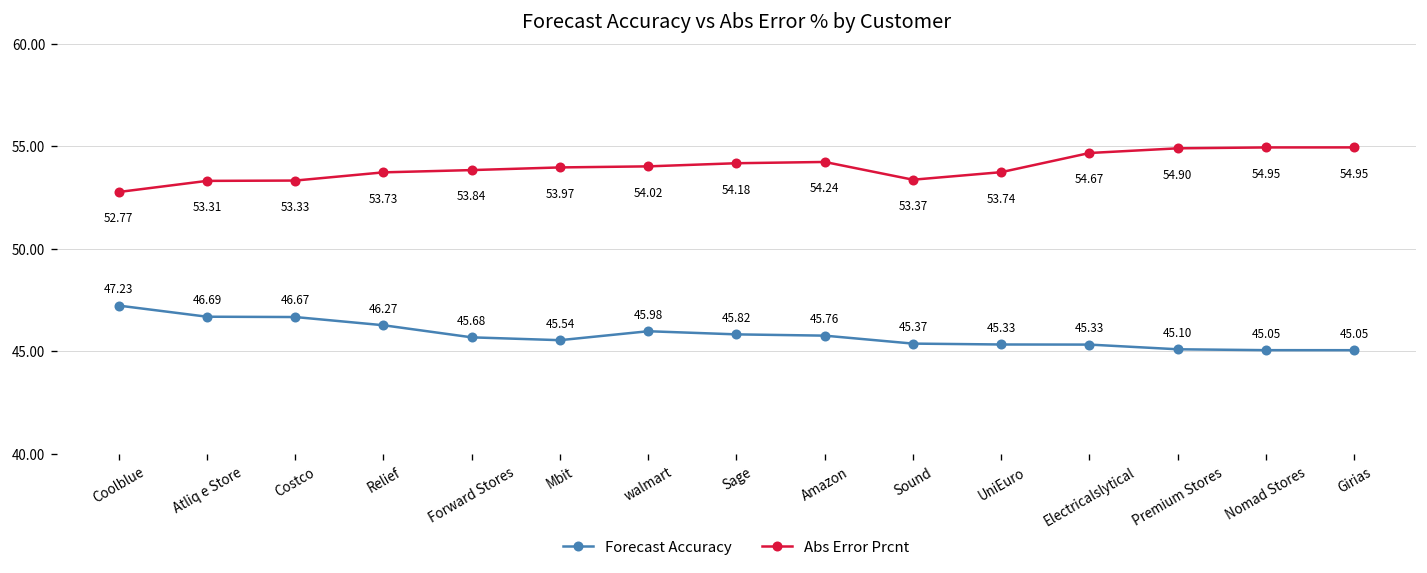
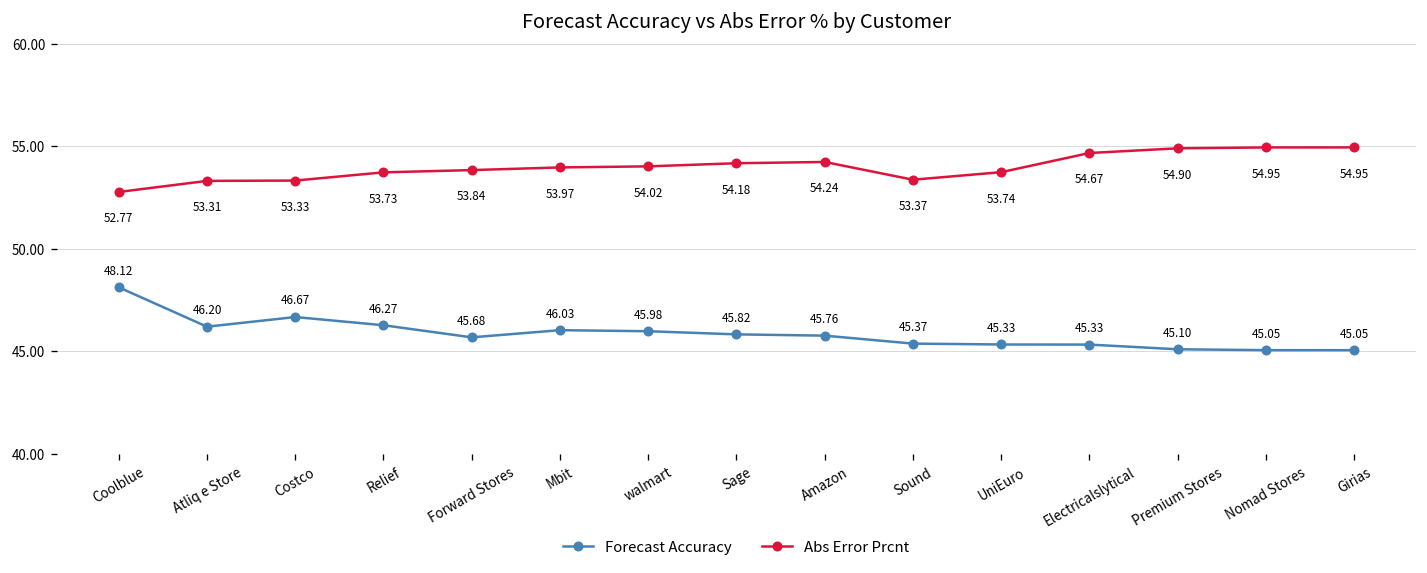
  {
    "Forecast Accuracy": {
-     "Coolblue": 47.23,
-     "Atliq e Store": 46.69,
+     "Coolblue": 48.12,
+     "Atliq e Store": 46.20,
      "Costco": 46.67,
      "Relief": 46.27,
      "Forward Stores": 45.68,
-     "Mbit": 45.54,
+     "Mbit": 46.03,
      "walmart": 45.98,
      "Sage": 45.82,
      "Amazon": 45.76,
      "Sound": 45.37,
      "UniEuro": 45.33,
      "Electricalslytical": 45.33,
      "Premium Stores": 45.10,
      "Nomad Stores": 45.05,
      "Girias": 45.05
    },
    "Abs Error Prcnt": {
      "Coolblue": 52.77,
      "Atliq e Store": 53.31,
      "Costco": 53.33,
      "Relief": 53.73,
      "Forward Stores": 53.84,
      "Mbit": 53.97,
      "walmart": 54.02,
      "Sage": 54.18,
      "Amazon": 54.24,
      "Sound": 53.37,
      "UniEuro": 53.74,
      "Electricalslytical": 54.67,
      "Premium Stores": 54.90,
      "Nomad Stores": 54.95,
      "Girias": 54.95
    }
  }
